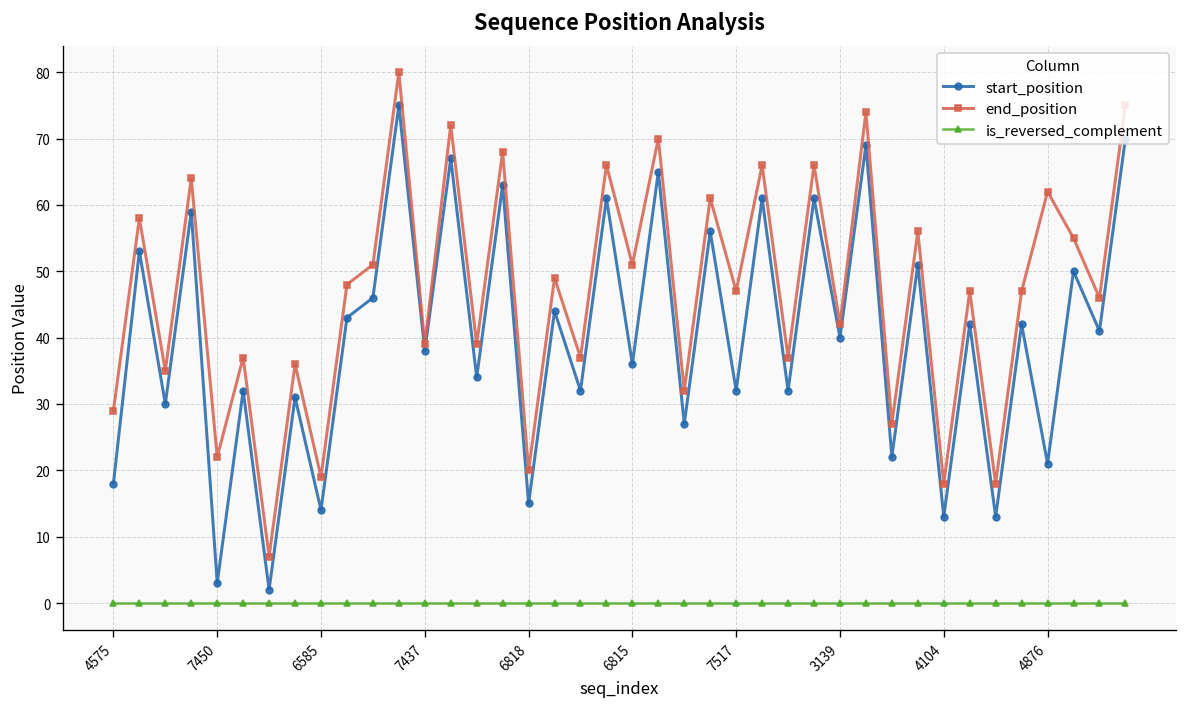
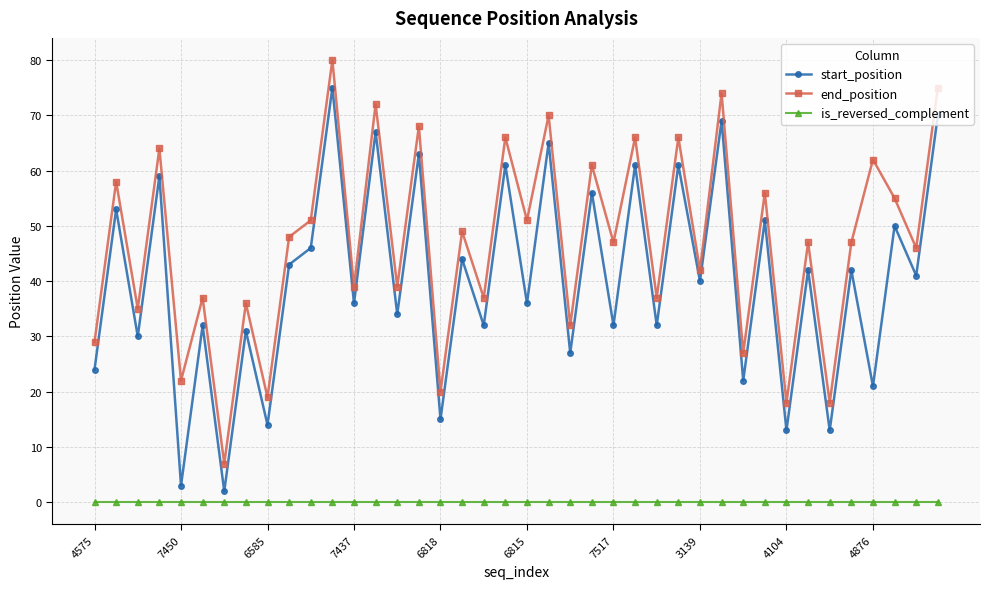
  {
    "start_position": {
-     "4575": 18,
+     "4575": 24,
      "7450": 3,
      "6585": 14,
-     "7437": 38,
+     "7437": 36,
      "6818": 15,
      "6815": 36,
      "7517": 32,
      "3139": 40,
      "4104": 13,
      "4876": 21
    },
    "end_position": {
      "4575": 29,
      "7450": 22,
      "6585": 19,
      "7437": 39,
      "6818": 20,
      "6815": 51,
      "7517": 47,
      "3139": 42,
      "4104": 18,
      "4876": 62
    },
    "is_reversed_complement": {
      "4575": 0,
      "7450": 0,
      "6585": 0,
      "7437": 0,
      "6818": 0,
      "6815": 0,
      "7517": 0,
      "3139": 0,
      "4104": 0,
      "4876": 0
    }
  }
